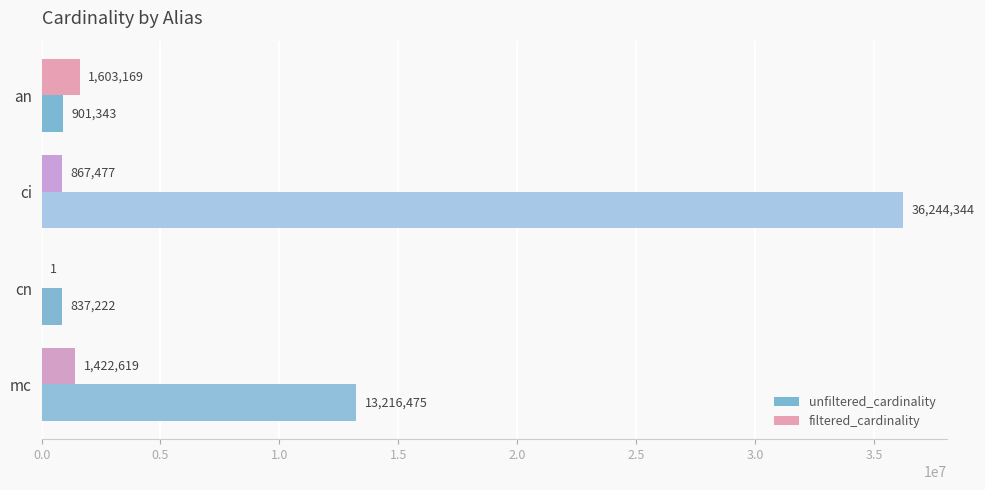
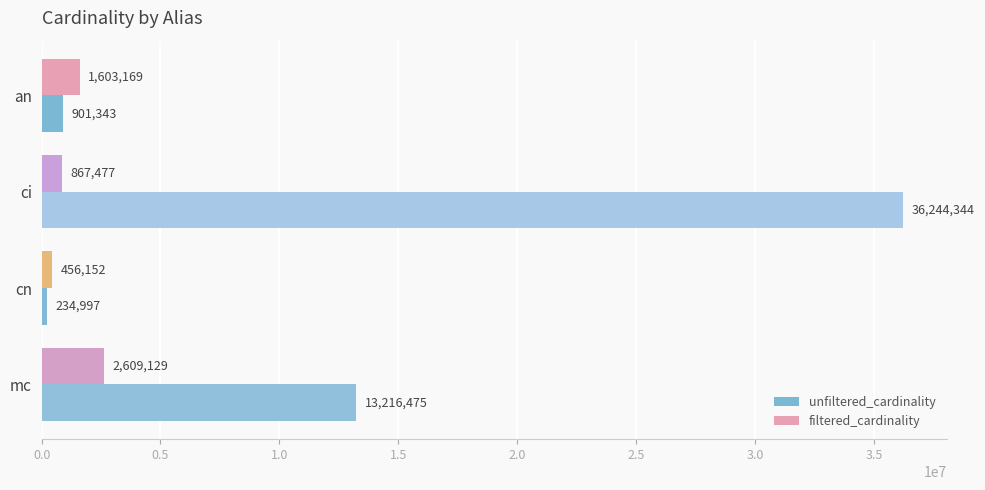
  {
    "unfiltered_cardinality": {
      "an": "901,343",
      "ci": "36,244,344",
-     "cn": "837,222",
+     "cn": "234,997",
      "mc": "13,216,475"
    },
    "filtered_cardinality": {
      "an": "1,603,169",
      "ci": "867,477",
-     "cn": "1",
-     "mc": "1,422,619"
+     "cn": "456,152",
+     "mc": "2,609,129"
    }
  }
